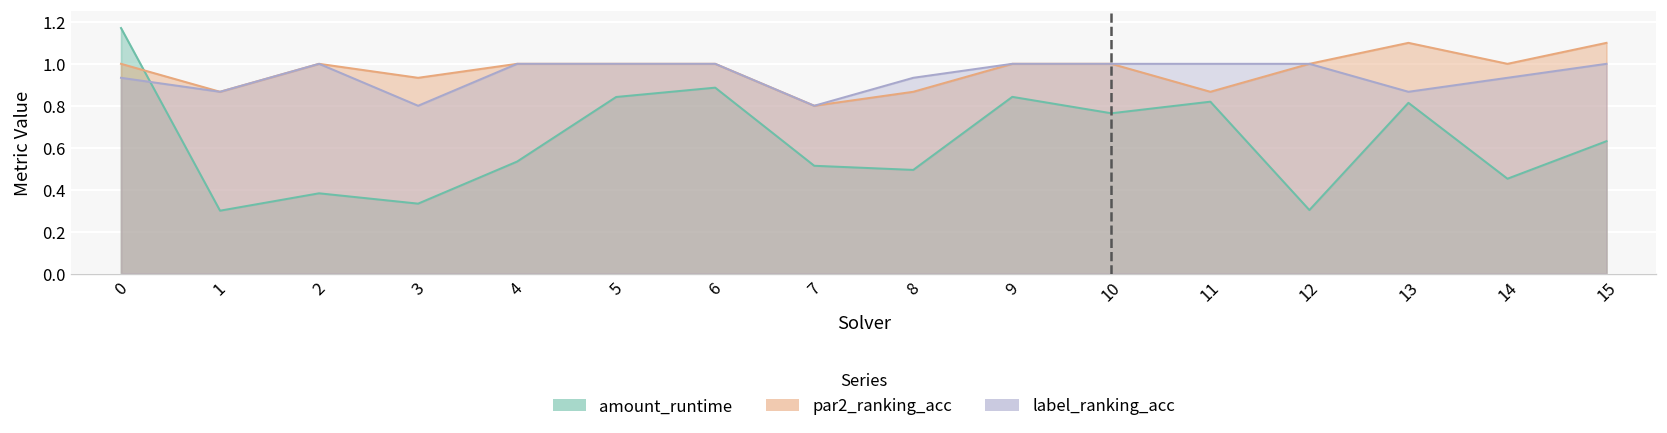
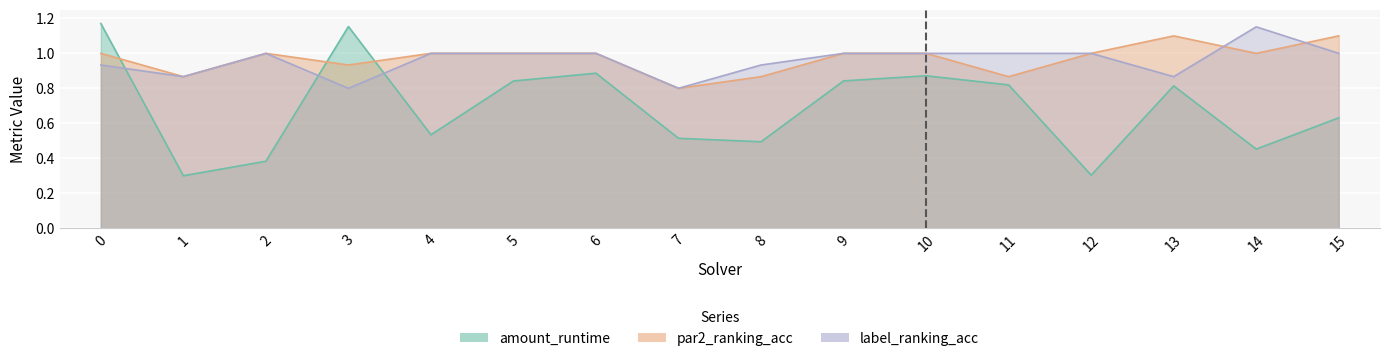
  {
    "amount_runtime": {
      "0": 1.17,
      "1": 0.30,
      "2": 0.38,
-     "3": 0.33,
+     "3": 1.15,
      "4": 0.53,
      "5": 0.84,
      "6": 0.89,
      "7": 0.51,
      "8": 0.49,
      "9": 0.84,
-     "10": 0.76,
+     "10": 0.87,
      "11": 0.82,
      "12": 0.30,
      "13": 0.81,
      "14": 0.45,
      "15": 0.63
    },
    "par2_ranking_acc": {
      "0": 1.00,
      "3": 0.93,
      "8": 0.87,
      "11": 0.87,
      "13": 1.10,
      "14": 1.00,
      "15": 1.10
    },
    "label_ranking_acc": {
      "0": 0.93,
      "3": 0.80,
      "8": 0.93,
      "11": 1.00,
      "13": 0.87,
-     "14": 0.93,
+     "14": 1.15,
      "15": 1.00
    }
  }
